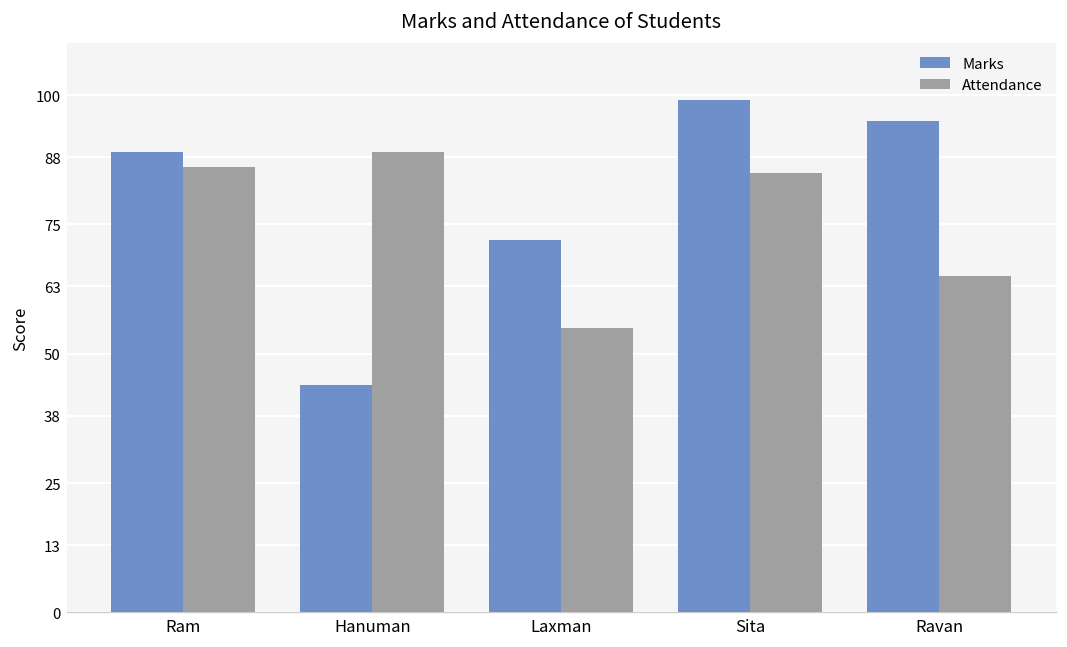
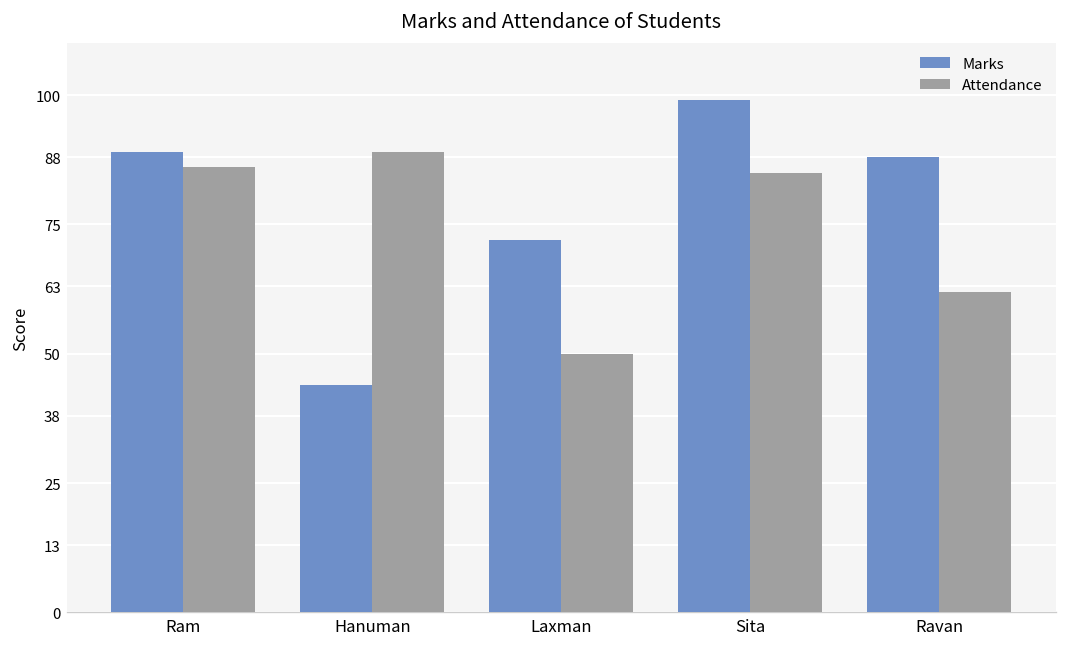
  {
    "Marks": {
      "Ram": 89,
      "Hanuman": 44,
      "Laxman": 72,
      "Sita": 99,
-     "Ravan": 95
+     "Ravan": 88
    },
    "Attendance": {
      "Ram": 86,
      "Hanuman": 89,
-     "Laxman": 55,
+     "Laxman": 50,
      "Sita": 85,
-     "Ravan": 65
+     "Ravan": 62
    }
  }
